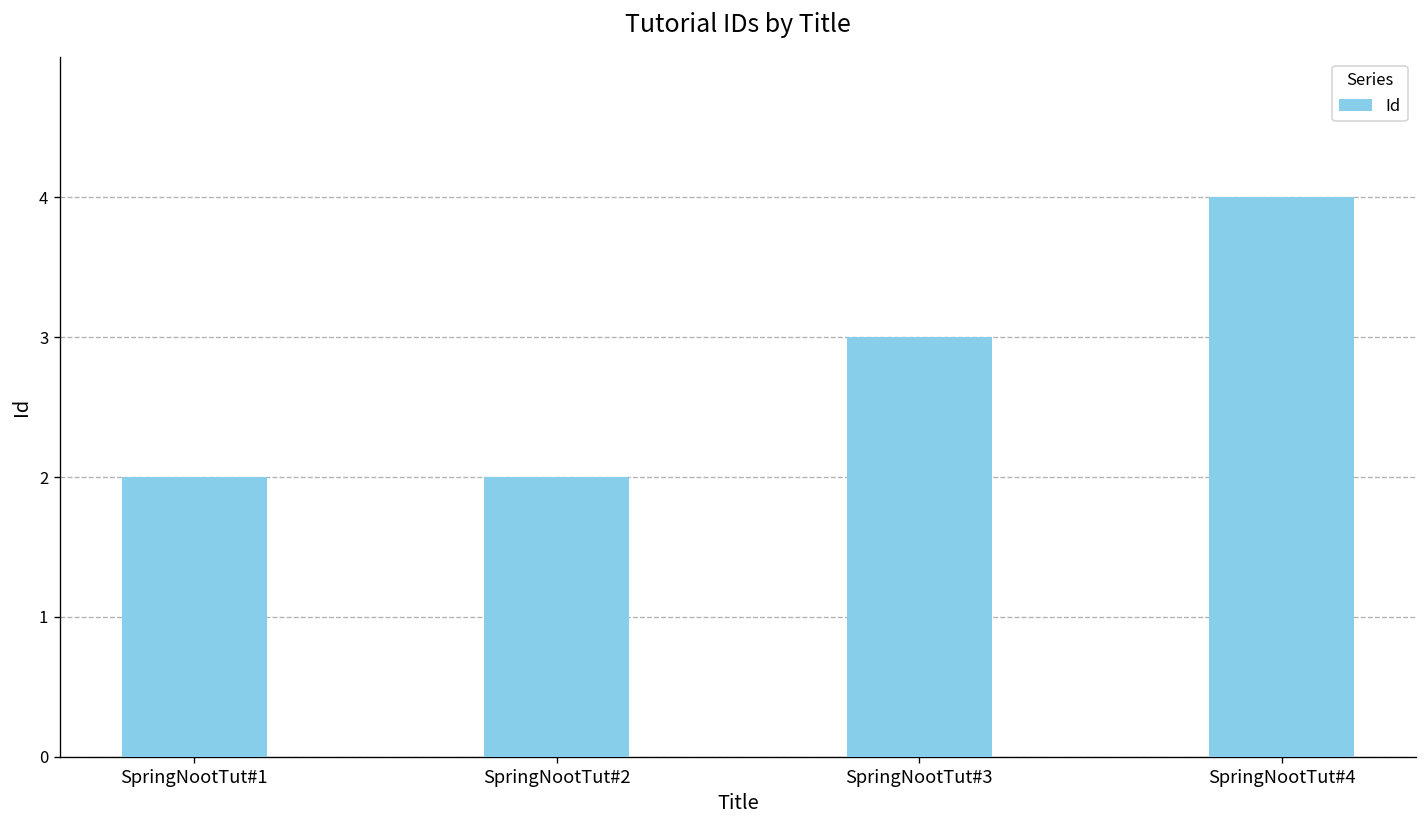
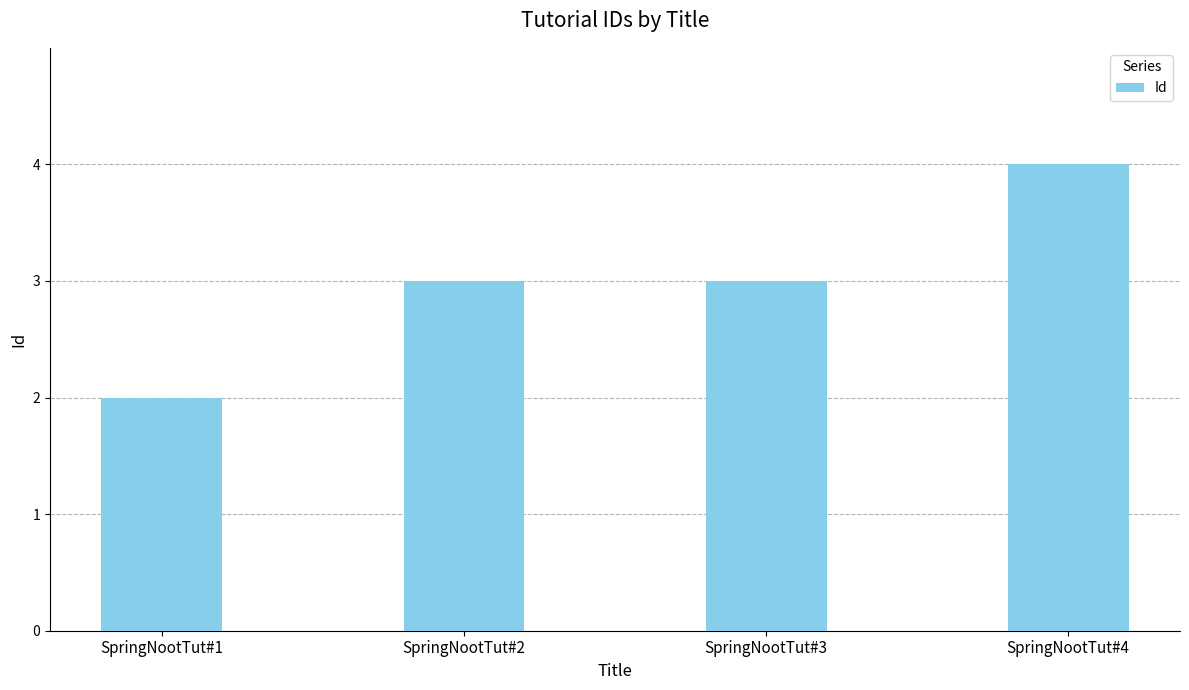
  {
    "SpringNootTut#1": 2,
-   "SpringNootTut#2": 2,
+   "SpringNootTut#2": 3,
    "SpringNootTut#3": 3,
    "SpringNootTut#4": 4
  }
